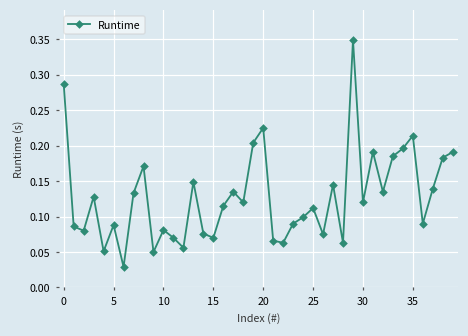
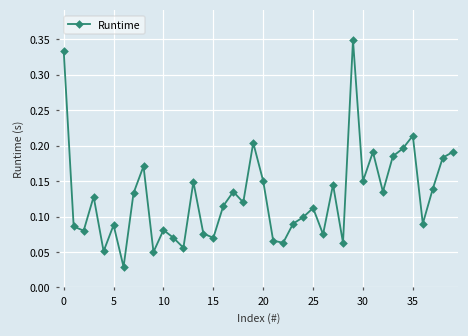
  {
-   "0": 0.29,
+   "0": 0.33,
    "5": 0.09,
    "10": 0.08,
    "15": 0.07,
-   "20": 0.23,
+   "20": 0.15,
    "25": 0.11,
-   "30": 0.12,
+   "30": 0.15,
    "35": 0.21
  }
